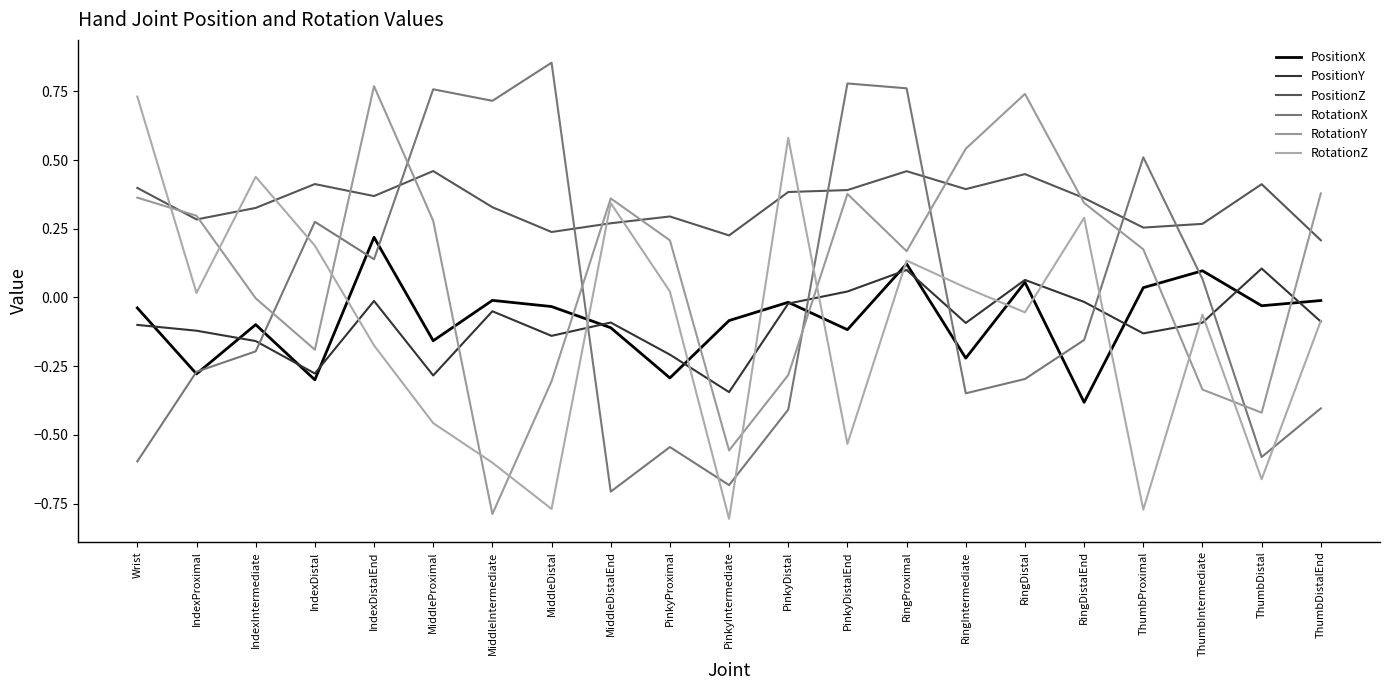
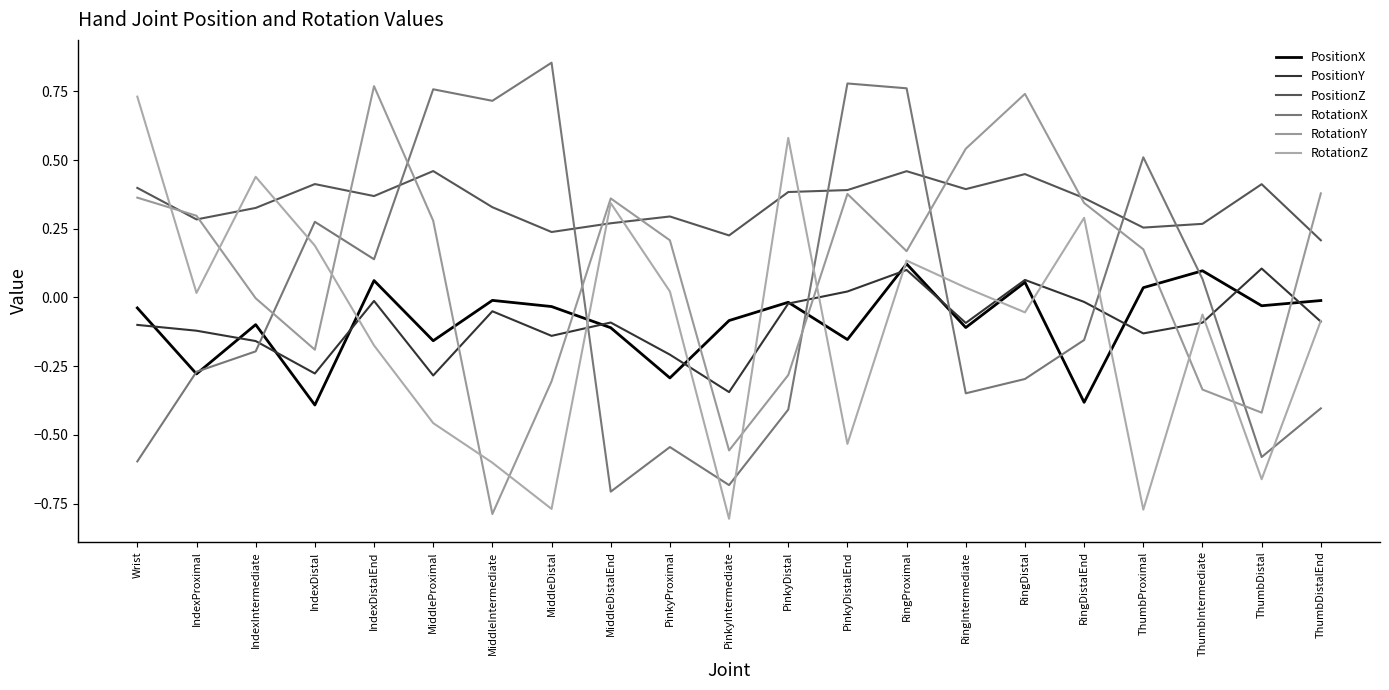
  {
    "PositionX": {
      "Wrist": -0.04,
      "IndexIntermediate": -0.10,
-     "IndexDistal": -0.30,
-     "IndexDistalEnd": 0.22,
+     "IndexDistal": -0.39,
+     "IndexDistalEnd": 0.06,
      "MiddleProximal": -0.16,
      "MiddleIntermediate": -0.01,
      "MiddleDistal": -0.03,
      "MiddleDistalEnd": -0.11,
      "PinkyProximal": -0.29,
      "PinkyIntermediate": -0.08,
-     "PinkyDistalEnd": -0.12,
+     "PinkyDistalEnd": -0.15,
      "RingProximal": 0.12,
-     "RingIntermediate": -0.22,
+     "RingIntermediate": -0.11,
      "RingDistalEnd": -0.38,
      "ThumbProximal": 0.04,
      "ThumbIntermediate": 0.10,
      "ThumbDistal": -0.03,
      "ThumbDistalEnd": -0.01
    }
  }
